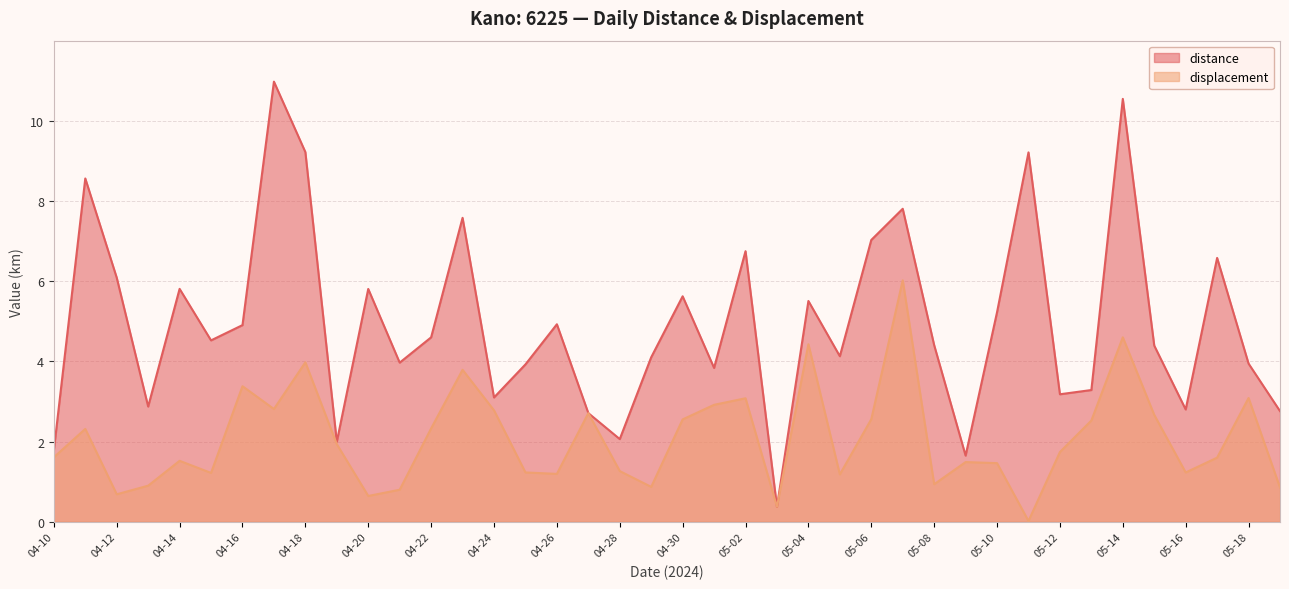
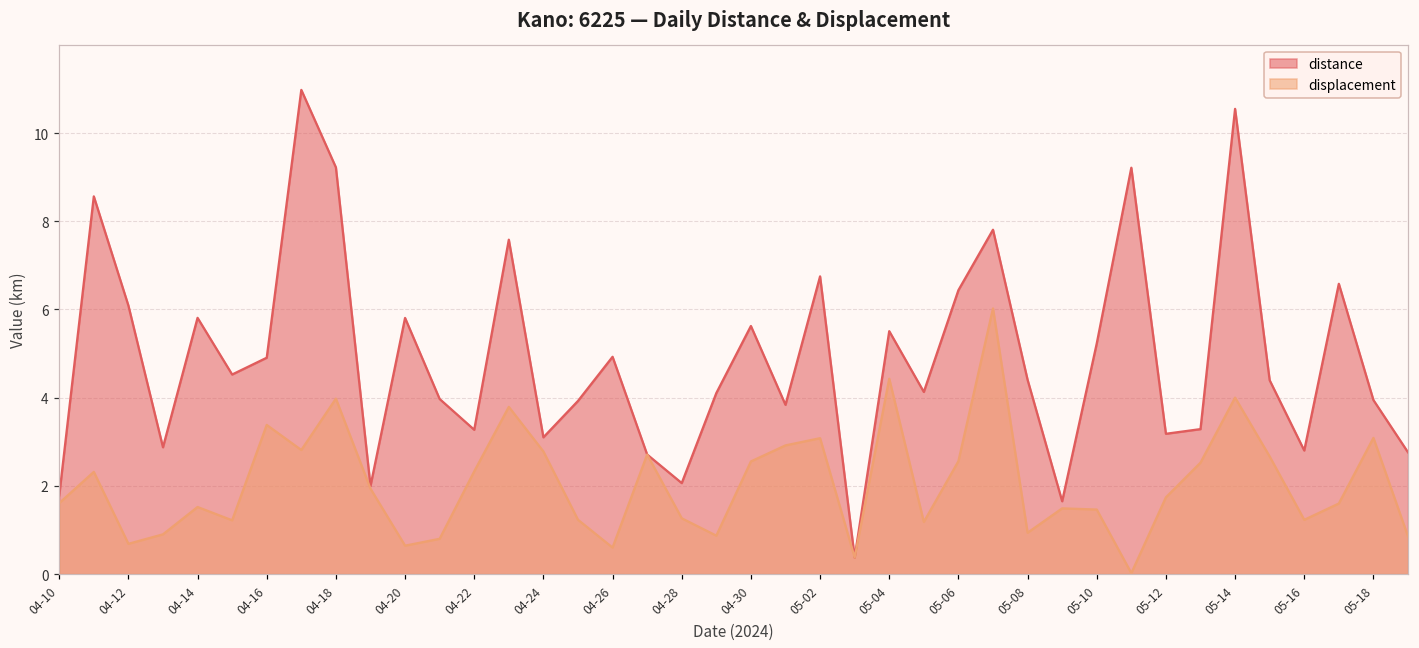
  {
    "distance": {
      "04-10": 1.8,
      "04-12": 6.1,
      "04-14": 5.8,
      "04-16": 4.9,
      "04-18": 9.2,
      "04-20": 5.8,
-     "04-22": 4.6,
+     "04-22": 3.3,
      "04-24": 3.1,
      "04-26": 4.9,
      "04-28": 2.1,
      "04-30": 5.6,
      "05-02": 6.7,
      "05-04": 5.5,
-     "05-06": 7.0,
+     "05-06": 6.4,
      "05-08": 4.4,
      "05-10": 5.2,
      "05-12": 3.2,
      "05-14": 10.5,
      "05-16": 2.8,
      "05-18": 3.9
    },
    "displacement": {
      "04-10": 1.6,
      "04-12": 0.7,
      "04-14": 1.5,
      "04-16": 3.4,
      "04-18": 4.0,
      "04-20": 0.6,
      "04-22": 2.3,
      "04-24": 2.8,
-     "04-26": 1.2,
+     "04-26": 0.6,
      "04-28": 1.3,
      "04-30": 2.6,
      "05-02": 3.1,
      "05-04": 4.4,
      "05-06": 2.6,
      "05-08": 0.9,
      "05-10": 1.5,
      "05-12": 1.7,
-     "05-14": 4.6,
+     "05-14": 4.0,
      "05-16": 1.2,
      "05-18": 3.1
    }
  }
